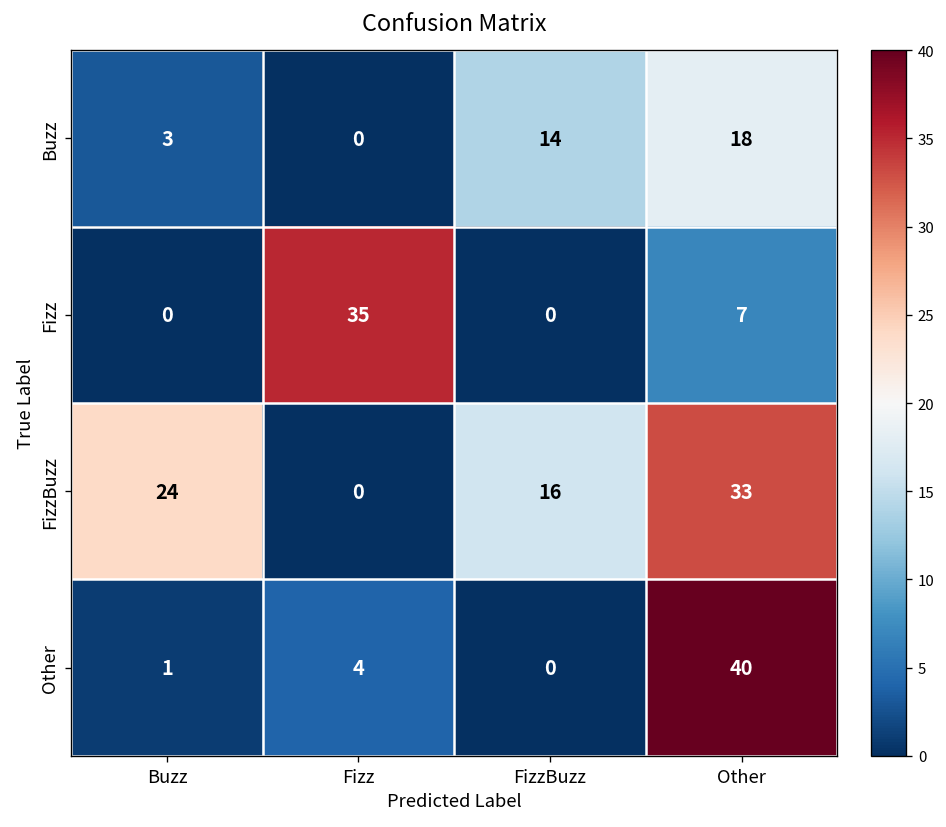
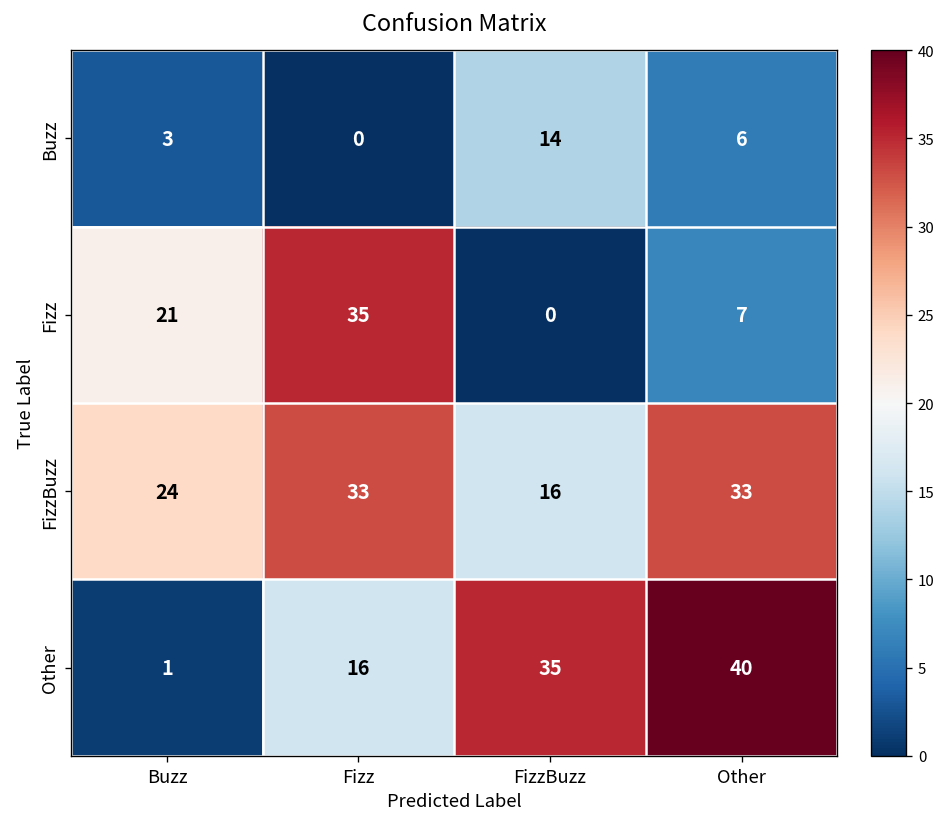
  {
    "Buzz": {
      "Buzz": 3,
      "Fizz": 0,
      "FizzBuzz": 14,
-     "Other": 18
+     "Other": 6
    },
    "Fizz": {
-     "Buzz": 0,
+     "Buzz": 21,
      "Fizz": 35,
      "FizzBuzz": 0,
      "Other": 7
    },
    "FizzBuzz": {
      "Buzz": 24,
-     "Fizz": 0,
+     "Fizz": 33,
      "FizzBuzz": 16,
      "Other": 33
    },
    "Other": {
      "Buzz": 1,
-     "Fizz": 4,
-     "FizzBuzz": 0,
+     "Fizz": 16,
+     "FizzBuzz": 35,
      "Other": 40
    }
  }
